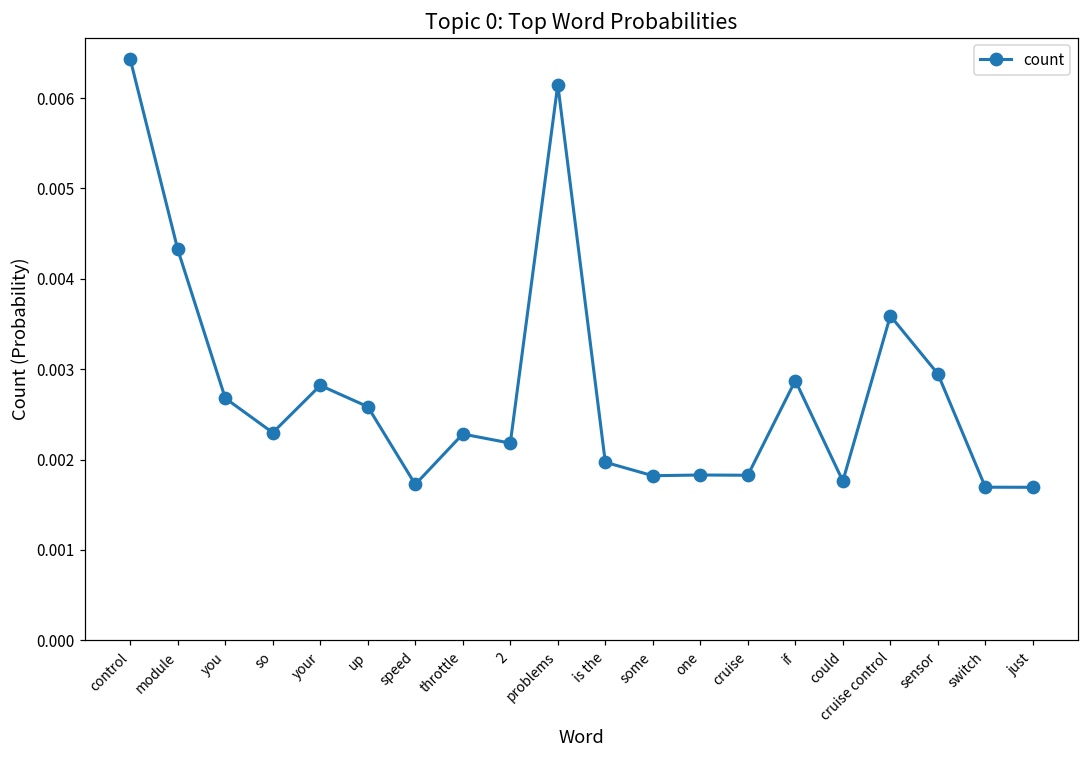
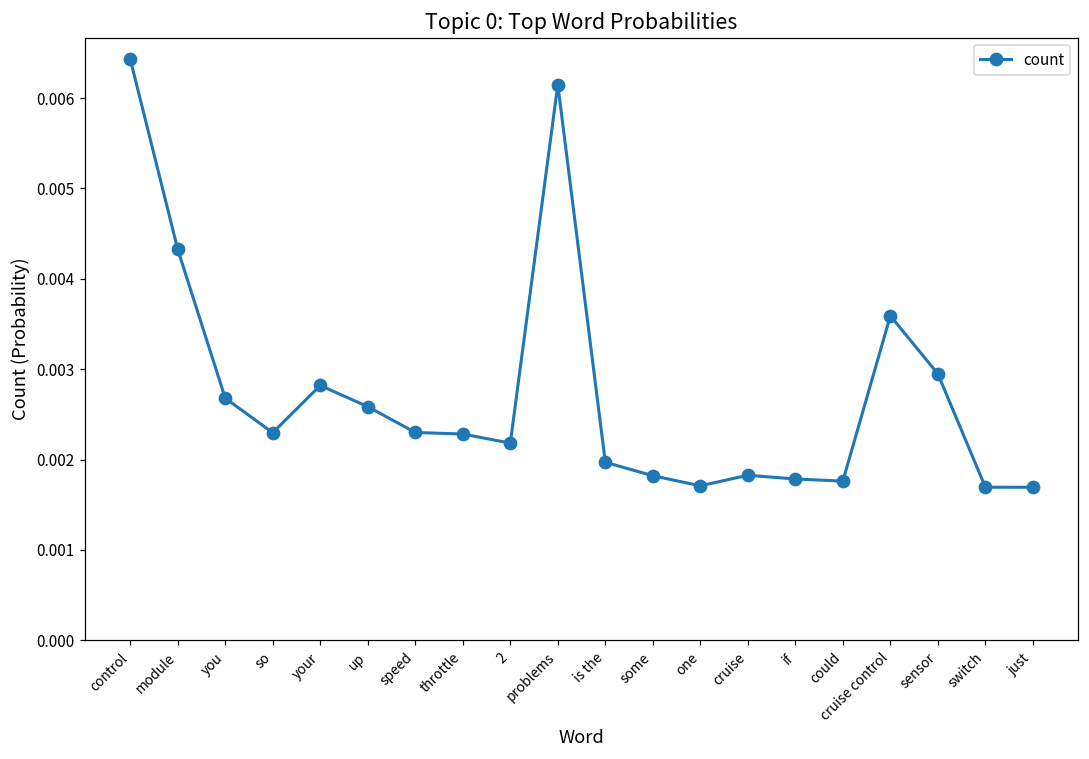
  {
    "control": 0.0064,
    "module": 0.0043,
    "you": 0.0027,
    "so": 0.0023,
    "your": 0.0028,
    "up": 0.0026,
-   "speed": 0.0017,
+   "speed": 0.0023,
    "throttle": 0.0023,
    "2": 0.0022,
    "problems": 0.0061,
    "is the": 0.0020,
    "some": 0.0018,
-   "one": 0.0018,
+   "one": 0.0017,
    "cruise": 0.0018,
-   "if": 0.0029,
+   "if": 0.0018,
    "could": 0.0018,
    "cruise control": 0.0036,
    "sensor": 0.0029,
    "switch": 0.0017,
    "just": 0.0017
  }
